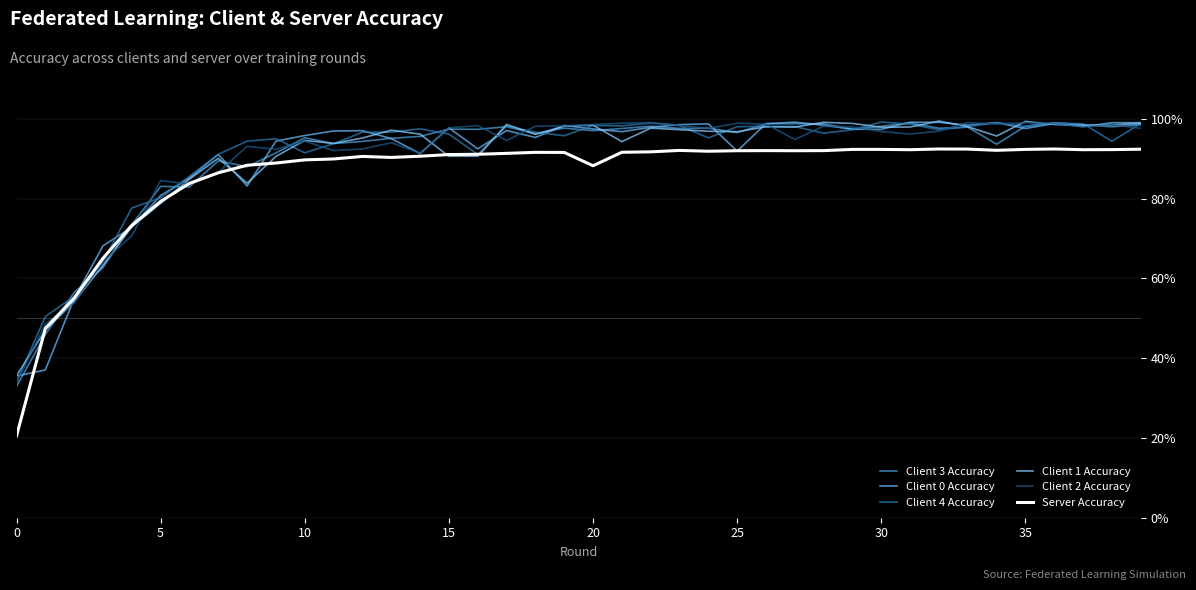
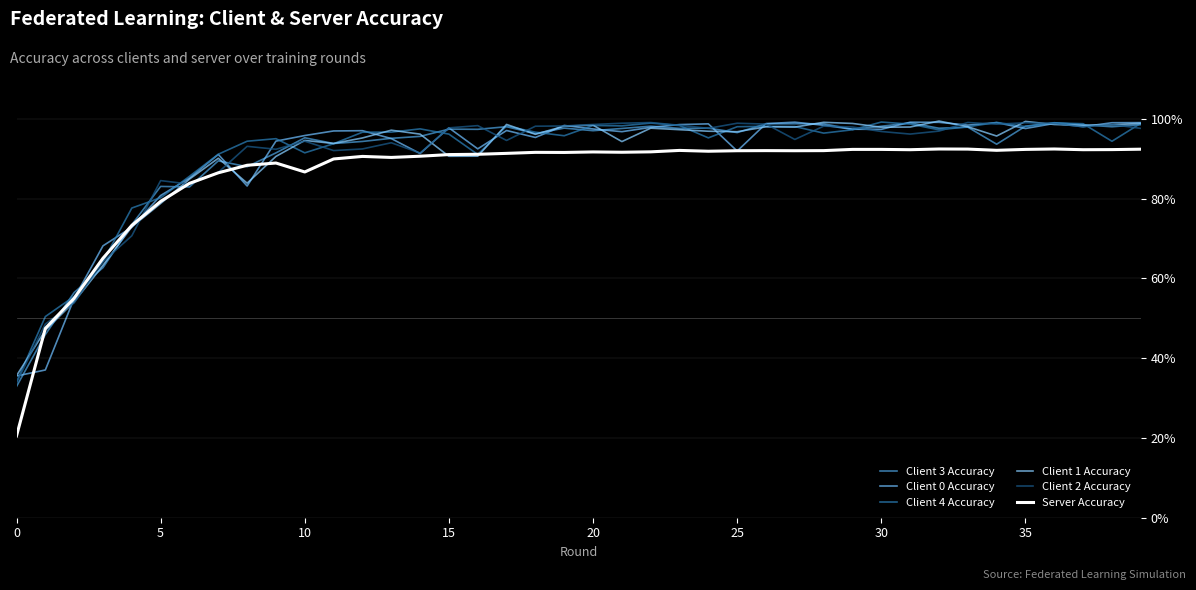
  {
    "Server Accuracy": {
      "0": "21%",
-     "10": "90%",
-     "20": "88%",
+     "10": "87%",
+     "20": "92%",
      "30": "92%",
      "35": "92%"
    }
  }
